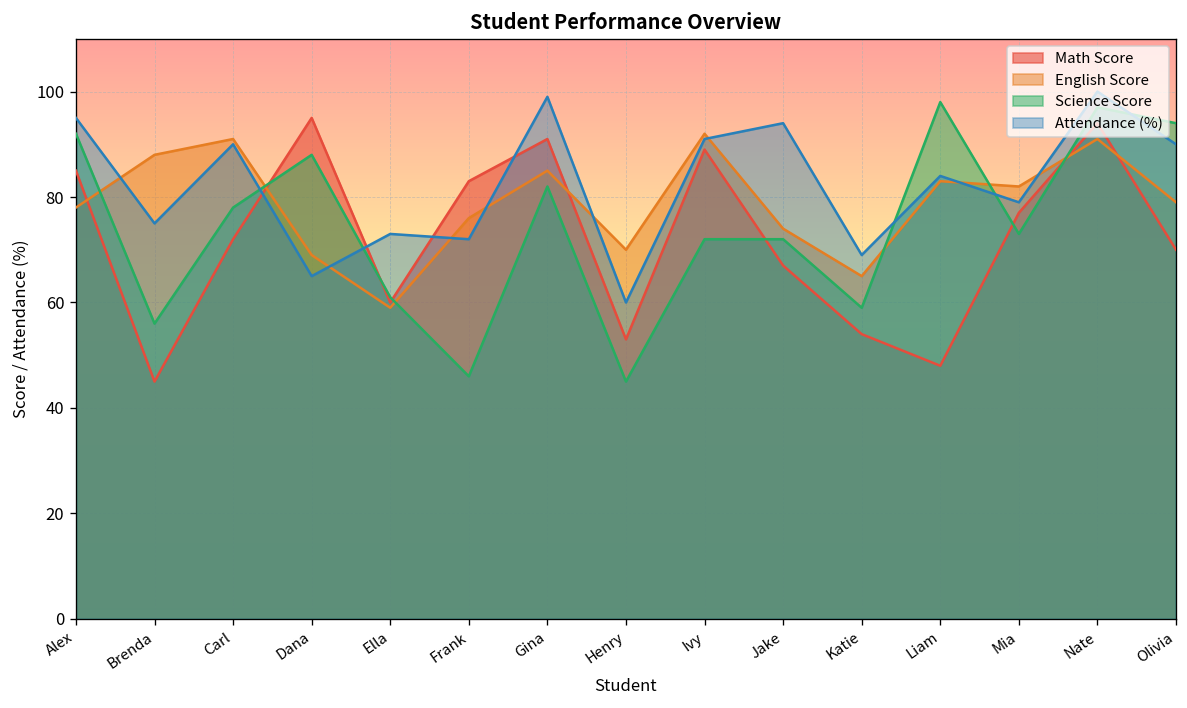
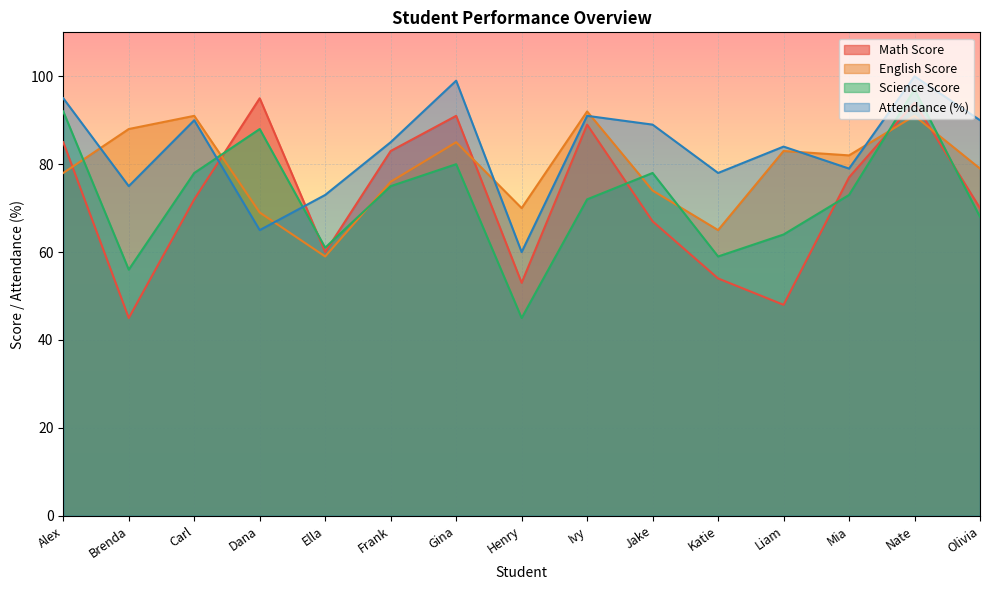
  {
    "Science Score": {
      "Alex": 92,
      "Brenda": 56,
      "Carl": 78,
      "Dana": 88,
      "Ella": 61,
-     "Frank": 46,
-     "Gina": 82,
+     "Frank": 75,
+     "Gina": 80,
      "Henry": 45,
      "Ivy": 72,
-     "Jake": 72,
+     "Jake": 78,
      "Katie": 59,
-     "Liam": 98,
+     "Liam": 64,
      "Mia": 73,
-     "Olivia": 94
+     "Olivia": 68
    },
    "Attendance (%)": {
      "Alex": 95,
      "Brenda": 75,
      "Carl": 90,
      "Dana": 65,
      "Ella": 73,
-     "Frank": 72,
+     "Frank": 85,
      "Gina": 99,
      "Henry": 60,
      "Ivy": 91,
-     "Jake": 94,
-     "Katie": 69,
+     "Jake": 89,
+     "Katie": 78,
      "Liam": 84,
      "Mia": 79,
      "Olivia": 90
    }
  }
